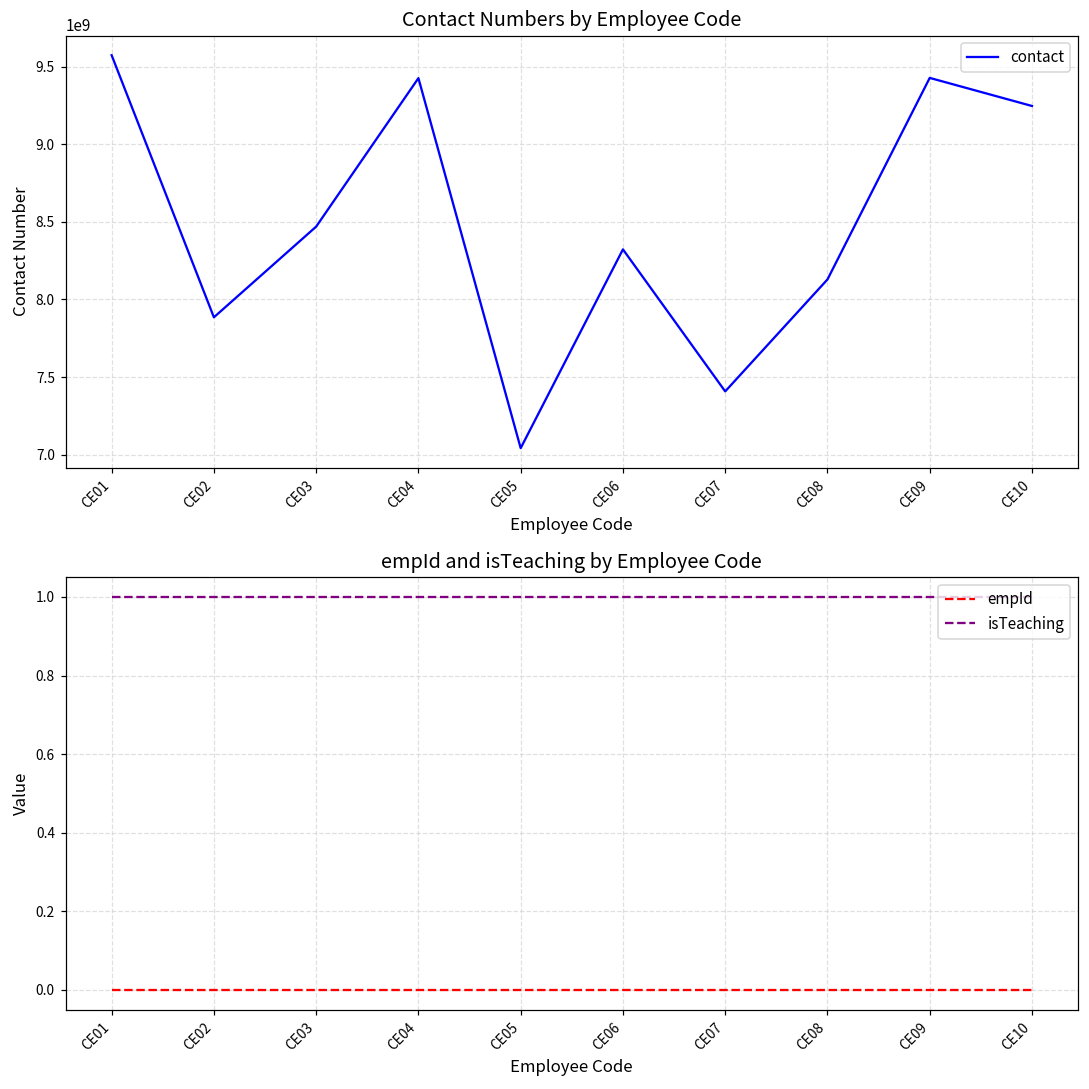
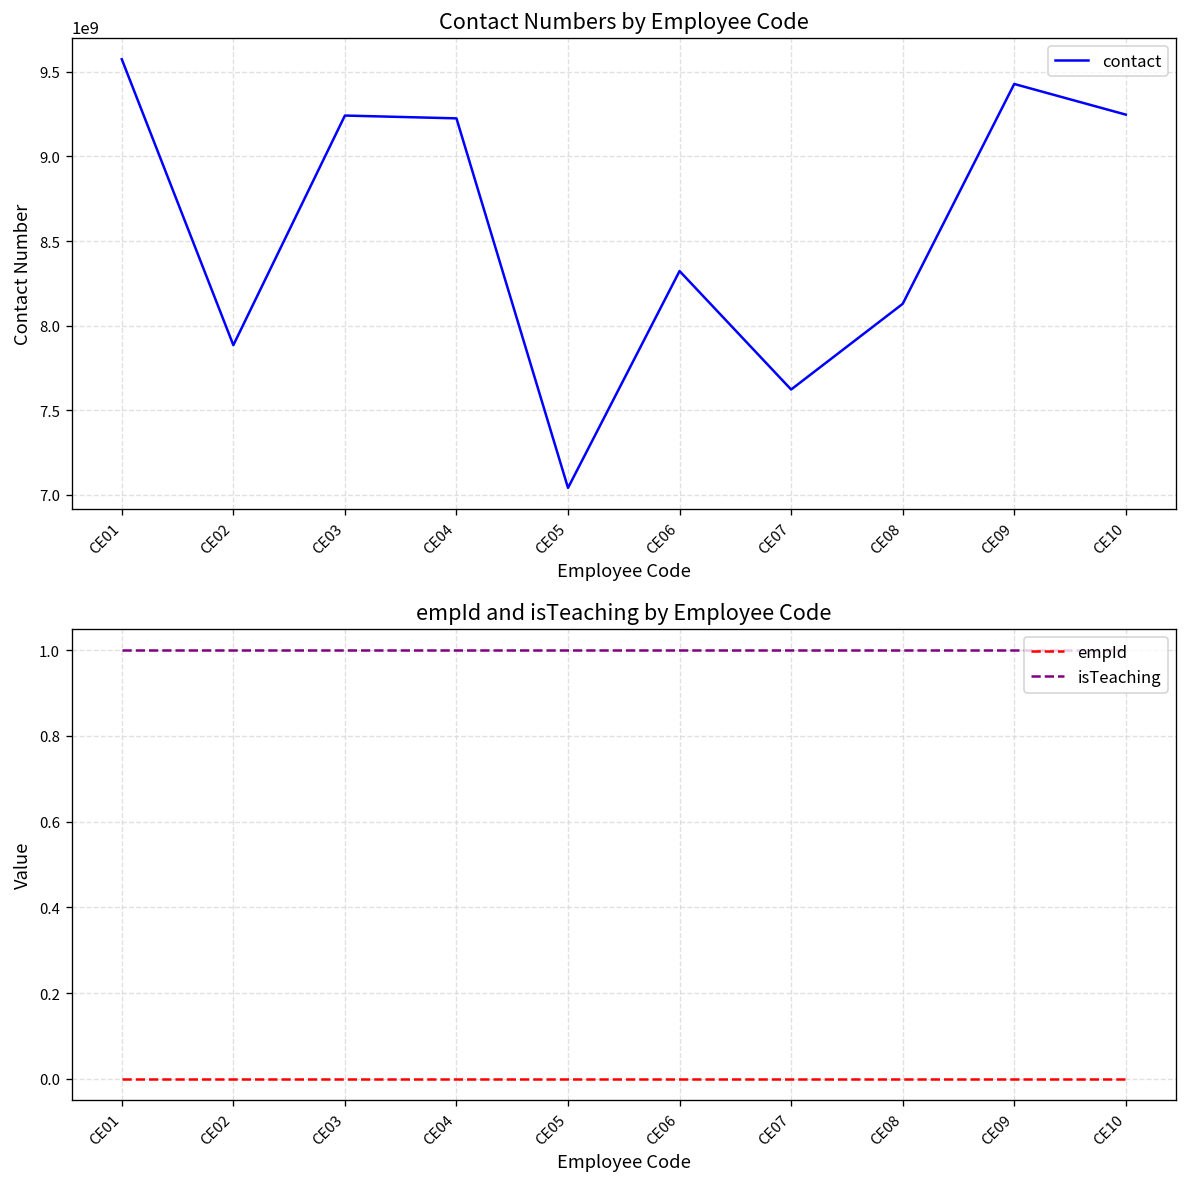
  {
    "Contact Numbers by Employee Code": {
      "CE01": 9570000000,
      "CE02": 7890000000,
-     "CE03": 8470000000,
-     "CE04": 9430000000,
+     "CE03": 9240000000,
+     "CE04": 9230000000,
      "CE05": 7040000000,
      "CE06": 8320000000,
-     "CE07": 7410000000,
+     "CE07": 7620000000,
      "CE08": 8130000000,
      "CE09": 9430000000,
      "CE10": 9250000000
    },
    "empId and isTeaching by Employee Code": {
      "empId": {
        "CE01": 0.00,
        "CE02": 0.00,
        "CE03": 0.00,
        "CE04": 0.00,
        "CE05": 0.00,
        "CE06": 0.00,
        "CE07": 0.00,
        "CE08": 0.00,
        "CE09": 0.00,
        "CE10": 0.00
      },
      "isTeaching": {
        "CE01": 1.00,
        "CE02": 1.00,
        "CE03": 1.00,
        "CE04": 1.00,
        "CE05": 1.00,
        "CE06": 1.00,
        "CE07": 1.00,
        "CE08": 1.00,
        "CE09": 1.00
      }
    }
  }
